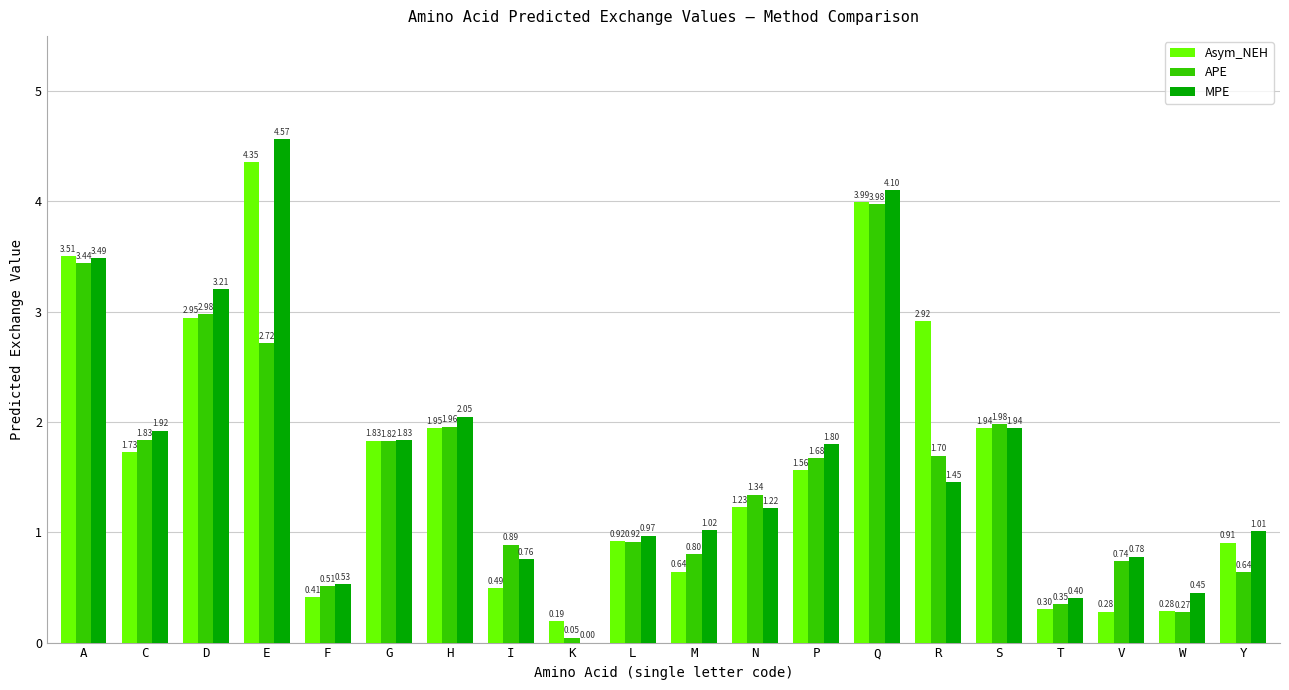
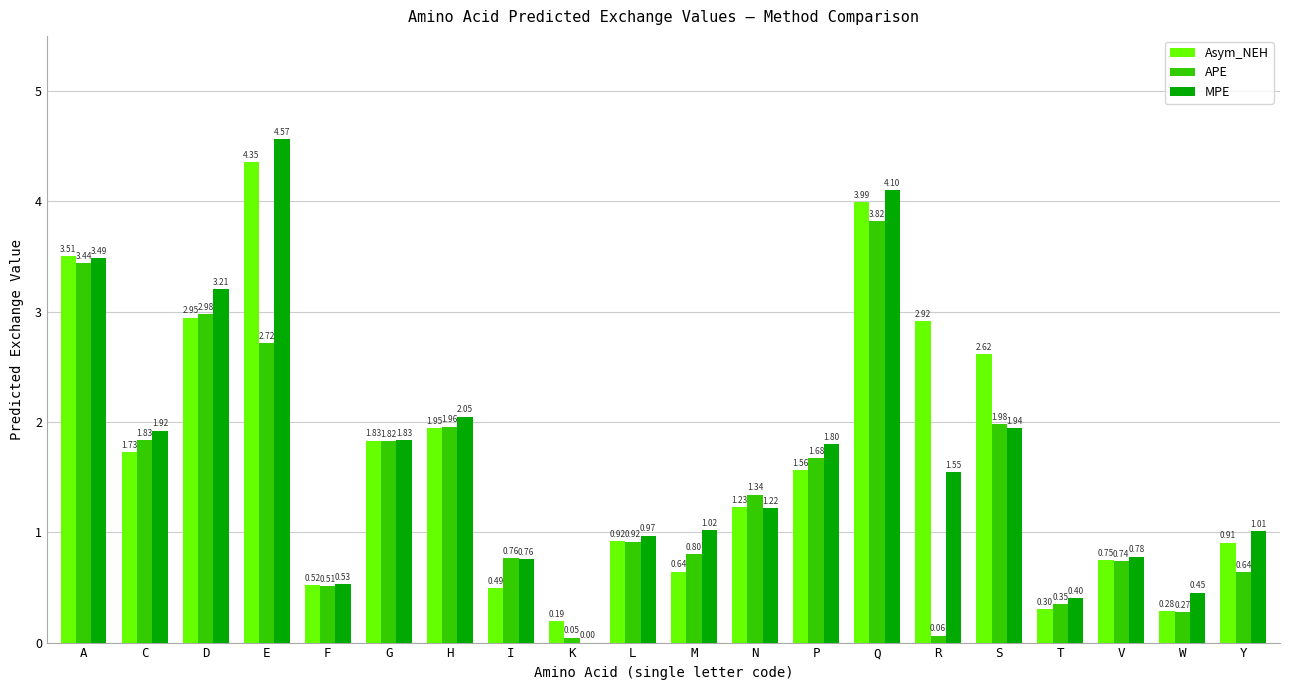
  {
    "Asym_NEH": {
      "A": 3.51,
      "C": 1.73,
      "D": 2.95,
      "E": 4.35,
-     "F": 0.41,
+     "F": 0.52,
      "G": 1.83,
      "H": 1.95,
      "I": 0.49,
      "K": 0.19,
      "L": 0.92,
      "M": 0.64,
      "N": 1.23,
      "P": 1.56,
      "Q": 3.99,
      "R": 2.92,
-     "S": 1.94,
+     "S": 2.62,
      "T": 0.30,
-     "V": 0.28,
+     "V": 0.75,
      "W": 0.28,
      "Y": 0.91
    },
    "APE": {
      "A": 3.44,
      "C": 1.83,
      "D": 2.98,
      "E": 2.72,
      "F": 0.51,
      "G": 1.82,
      "H": 1.96,
-     "I": 0.89,
+     "I": 0.76,
      "K": 0.05,
      "L": 0.92,
      "M": 0.80,
      "N": 1.34,
      "P": 1.68,
-     "Q": 3.98,
-     "R": 1.70,
+     "Q": 3.82,
+     "R": 0.06,
      "S": 1.98,
      "T": 0.35,
      "V": 0.74,
      "W": 0.27,
      "Y": 0.64
    },
    "MPE": {
      "A": 3.49,
      "C": 1.92,
      "D": 3.21,
      "E": 4.57,
      "F": 0.53,
      "G": 1.83,
      "H": 2.05,
      "I": 0.76,
      "K": 0.00,
      "L": 0.97,
      "M": 1.02,
      "N": 1.22,
      "P": 1.80,
      "Q": 4.10,
-     "R": 1.45,
+     "R": 1.55,
      "S": 1.94,
      "T": 0.40,
      "V": 0.78,
      "W": 0.45,
      "Y": 1.01
    }
  }
